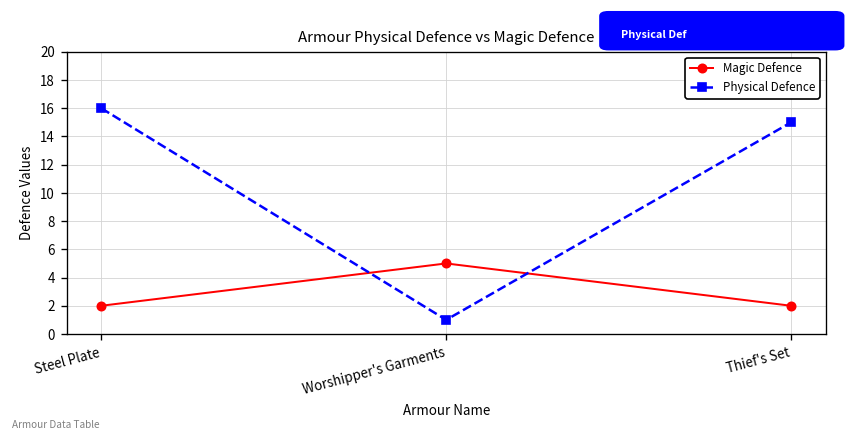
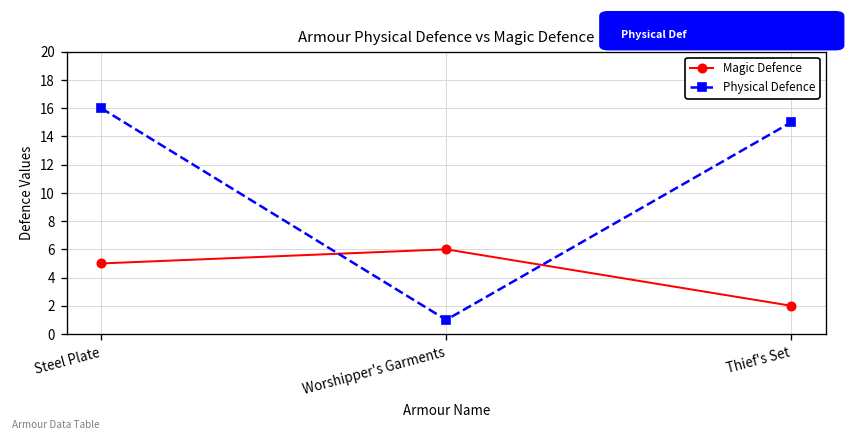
  {
    "Magic Defence": {
-     "Steel Plate": 2,
-     "Worshipper's Garments": 5,
+     "Steel Plate": 5,
+     "Worshipper's Garments": 6,
      "Thief's Set": 2
    },
    "Physical Defence": {
      "Steel Plate": 16,
      "Worshipper's Garments": 1,
      "Thief's Set": 15
    }
  }
